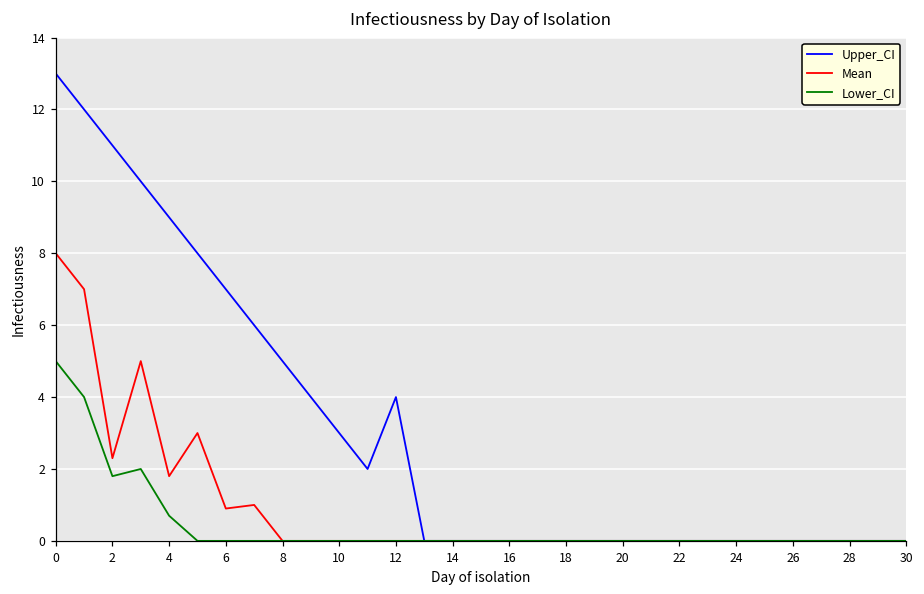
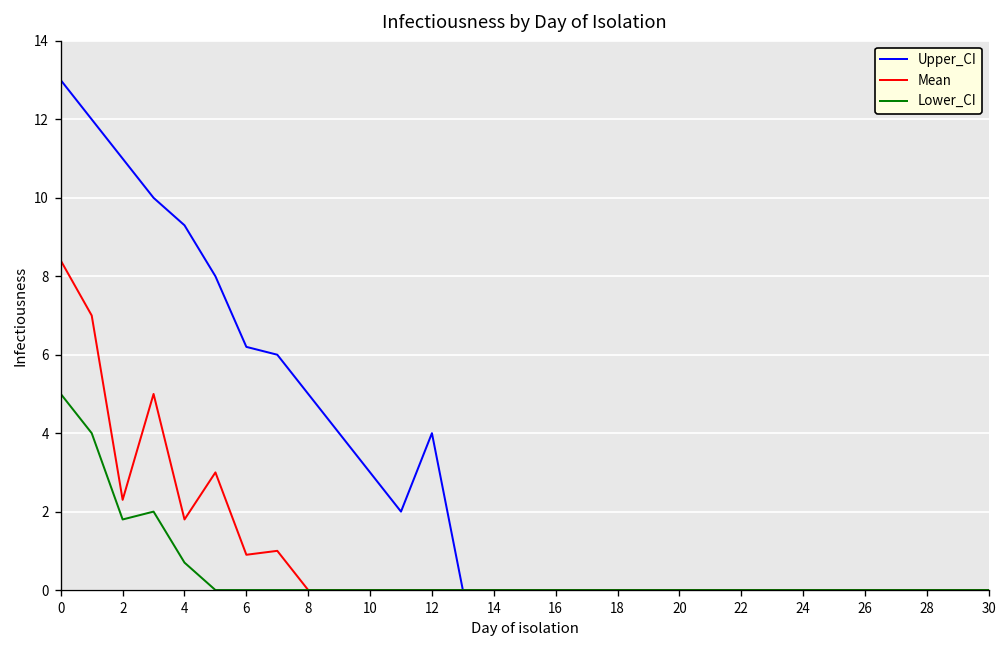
  {
    "Upper_CI": {
      "0": 13.0,
      "2": 11.0,
-     "4": 9.0,
-     "6": 7.0,
+     "4": 9.3,
+     "6": 6.2,
      "8": 5.0,
      "10": 3.0,
      "12": 4.0
    },
    "Mean": {
-     "0": 8.0,
+     "0": 8.4,
      "2": 2.3,
      "4": 1.8,
      "6": 0.9
    },
    "Lower_CI": {
      "0": 5.0,
      "2": 1.8,
      "4": 0.7,
      "6": 0.0
    }
  }
